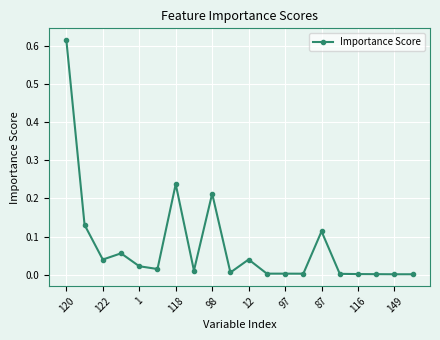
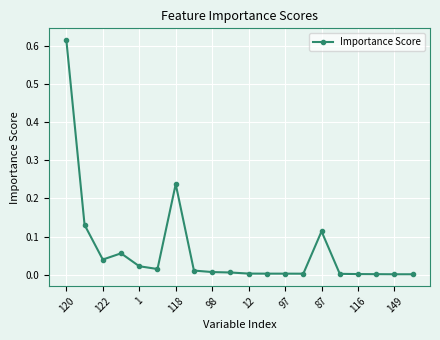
  {
    "120": 0.62,
    "122": 0.04,
    "118": 0.24,
-   "98": 0.21,
-   "12": 0.04,
+   "98": 0.01,
+   "12": 0.00,
    "97": 0.00,
    "87": 0.11,
    "116": 0.00,
    "149": 0.00
  }
